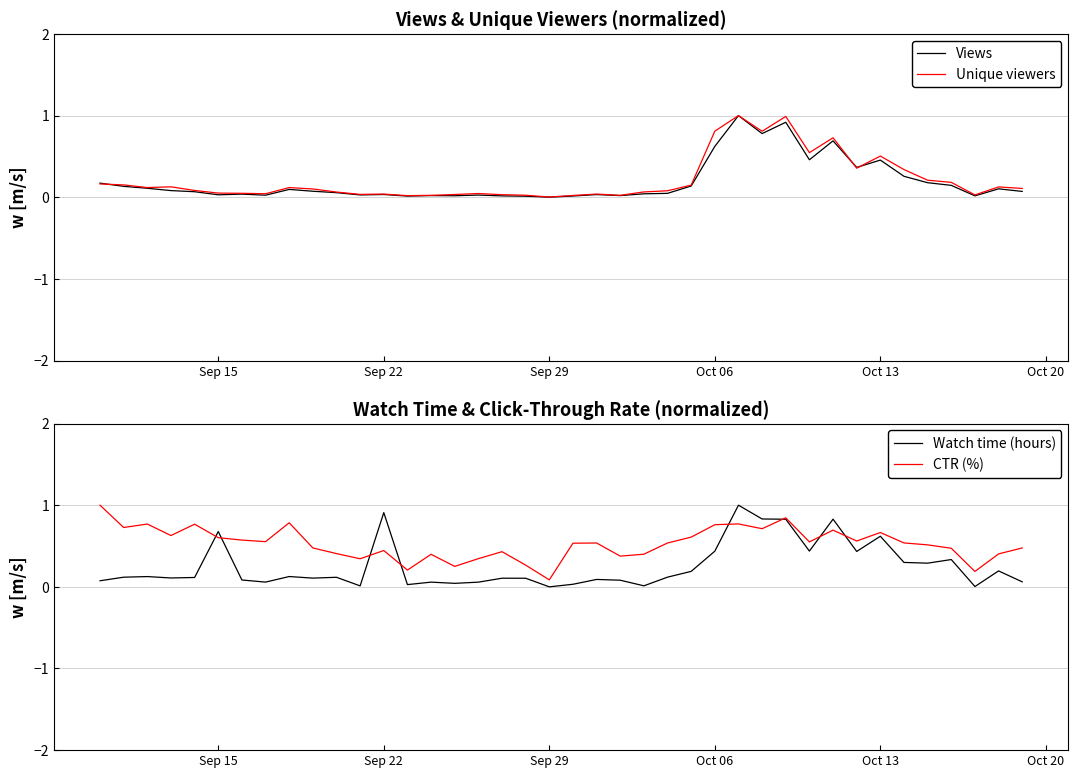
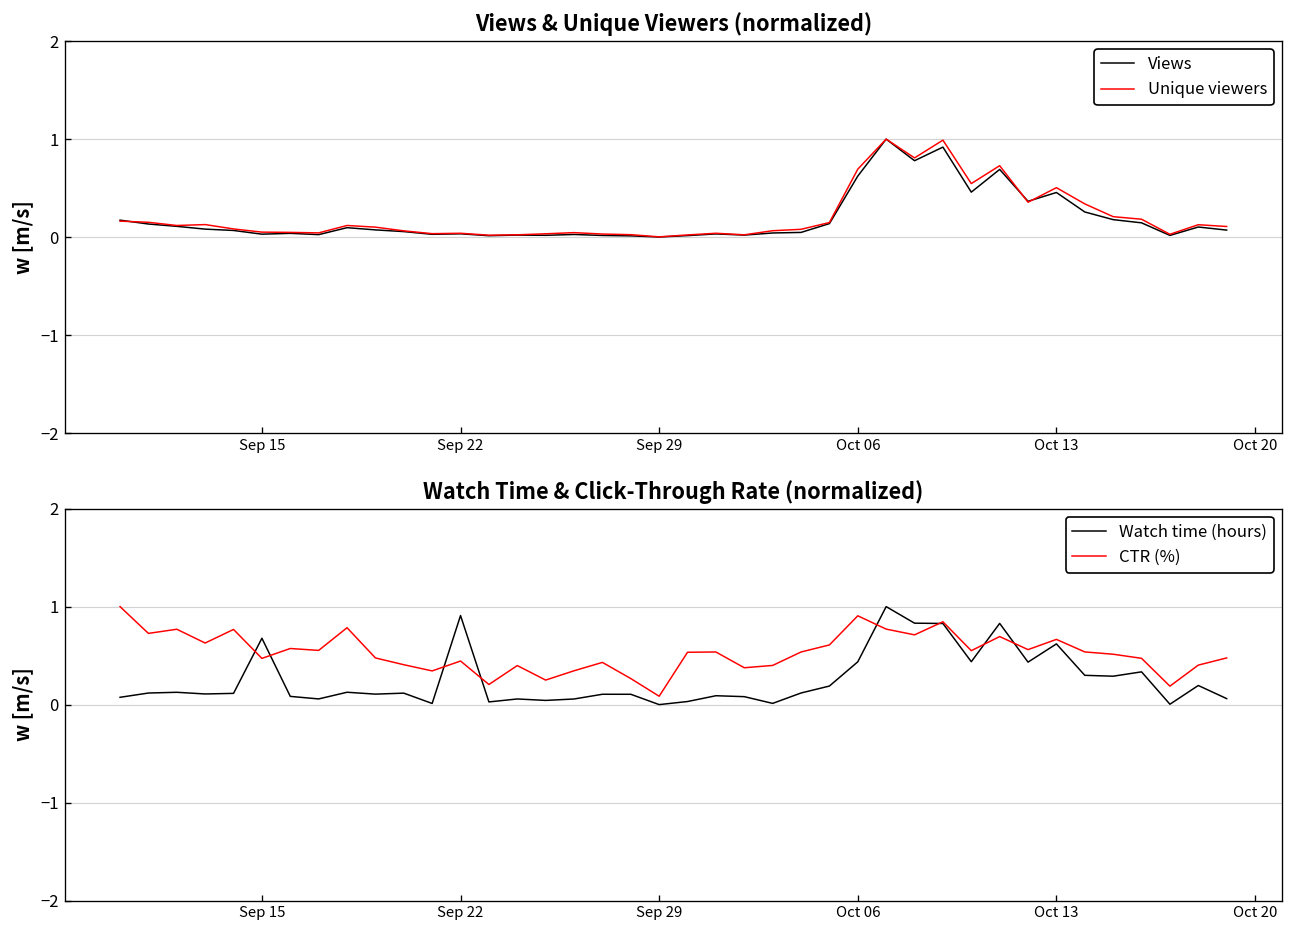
  {
    "Views & Unique Viewers (normalized)": {
      "Views": {
        "Oct 06": 0.6,
        "Oct 13": 0.5
      },
      "Unique viewers": {
-       "Oct 06": 0.8,
+       "Oct 06": 0.7,
        "Oct 13": 0.5
      }
    },
    "Watch Time & Click-Through Rate (normalized)": {
      "Watch time (hours)": {
        "Sep 15": 0.7,
        "Sep 22": 0.9,
        "Sep 29": 0.0,
        "Oct 06": 0.4,
        "Oct 13": 0.6
      },
      "CTR (%)": {
-       "Sep 15": 0.6,
+       "Sep 15": 0.5,
        "Sep 22": 0.4,
        "Sep 29": 0.1,
-       "Oct 06": 0.8,
+       "Oct 06": 0.9,
        "Oct 13": 0.7
      }
    }
  }
